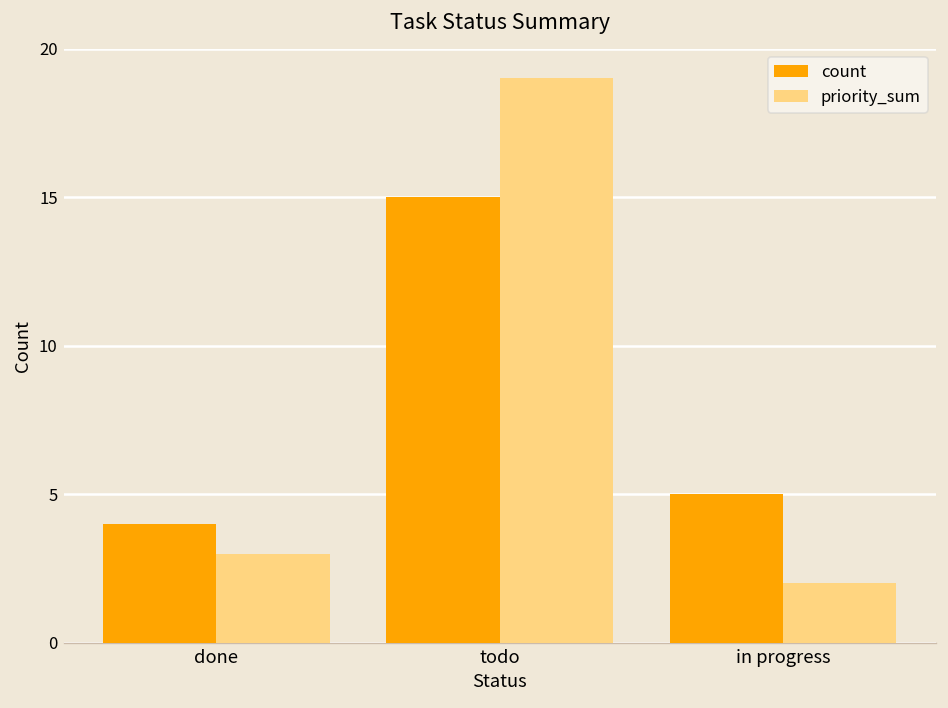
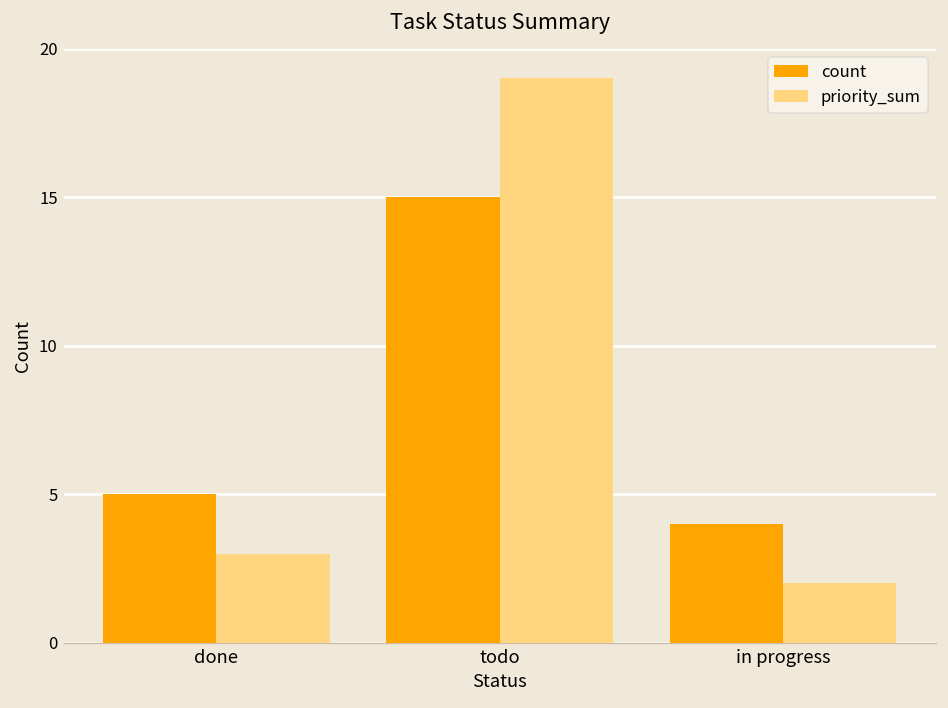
  {
    "count": {
-     "done": 4,
+     "done": 5,
      "todo": 15,
-     "in progress": 5
+     "in progress": 4
    },
    "priority_sum": {
      "done": 3,
      "todo": 19,
      "in progress": 2
    }
  }
